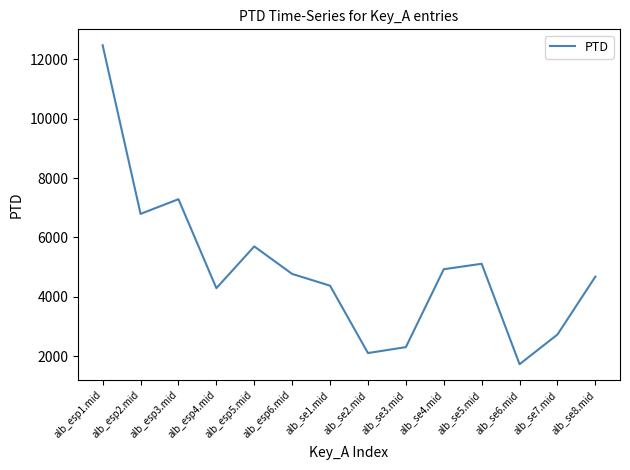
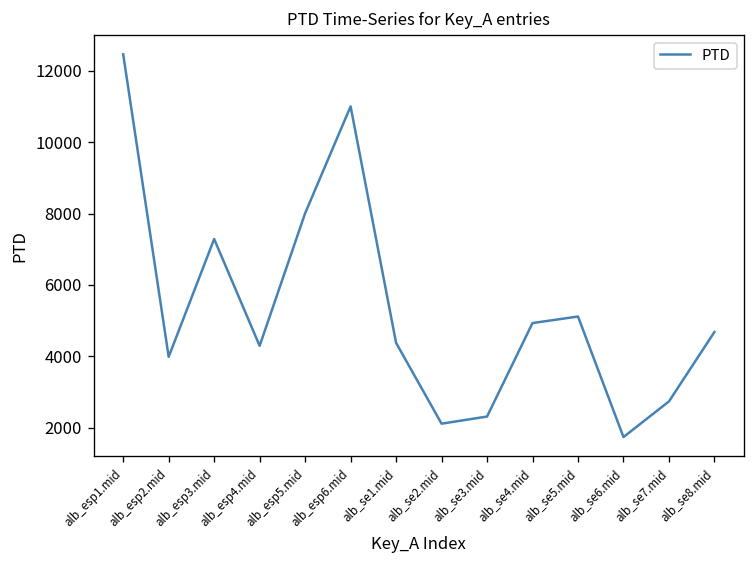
  {
    "alb_esp1.mid": 12500,
-   "alb_esp2.mid": 6800,
+   "alb_esp2.mid": 4000,
    "alb_esp3.mid": 7300,
    "alb_esp4.mid": 4300,
-   "alb_esp5.mid": 5700,
-   "alb_esp6.mid": 4800,
+   "alb_esp5.mid": 8000,
+   "alb_esp6.mid": 11000,
    "alb_se1.mid": 4400,
    "alb_se2.mid": 2100,
    "alb_se3.mid": 2300,
    "alb_se4.mid": 4900,
    "alb_se5.mid": 5100,
    "alb_se6.mid": 1700,
    "alb_se7.mid": 2700,
    "alb_se8.mid": 4700
  }
